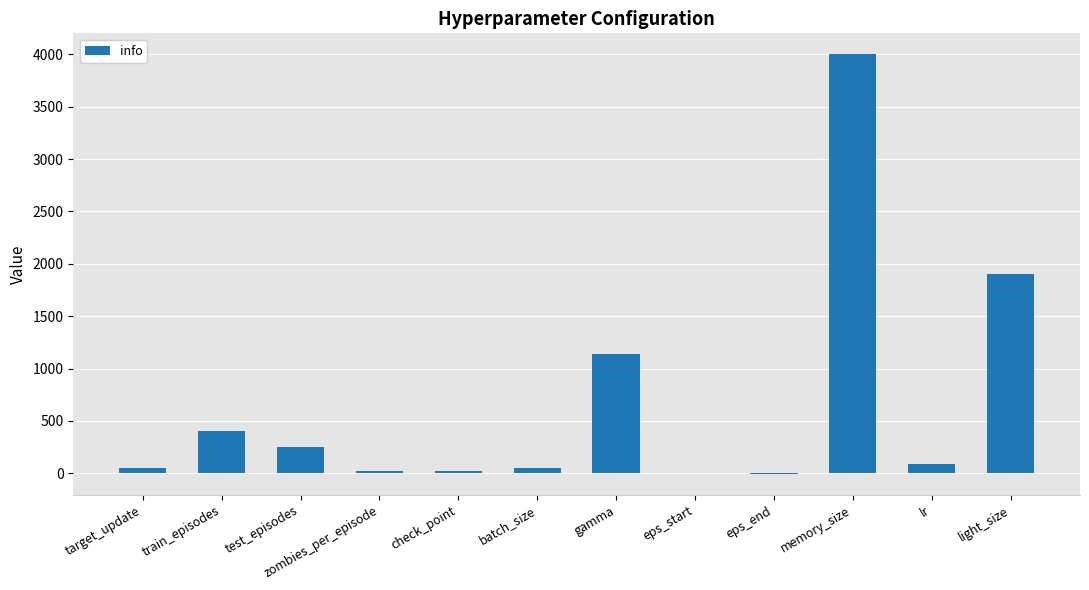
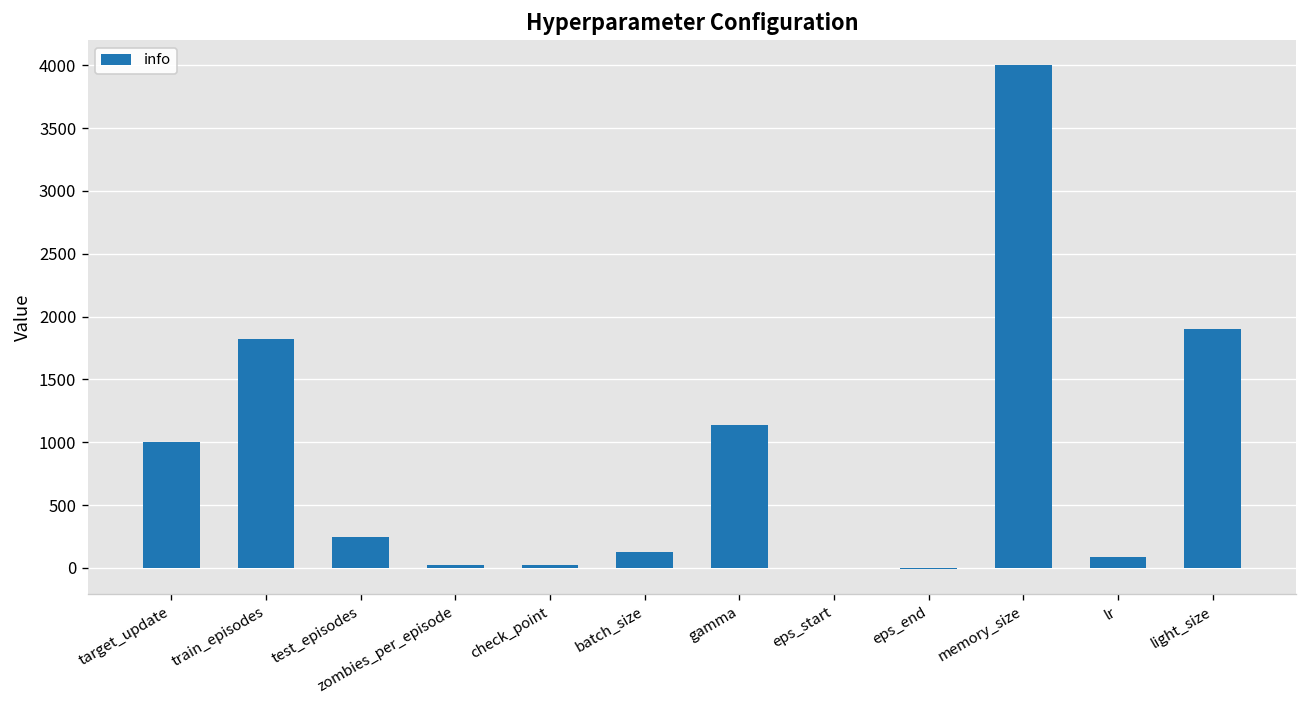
  {
-   "target_update": 50,
-   "train_episodes": 400,
+   "target_update": 1000,
+   "train_episodes": 1820,
    "test_episodes": 250,
    "check_point": 30,
-   "batch_size": 50,
+   "batch_size": 130,
    "gamma": 1140,
    "memory_size": 4000,
    "lr": 90,
    "light_size": 1910
  }
